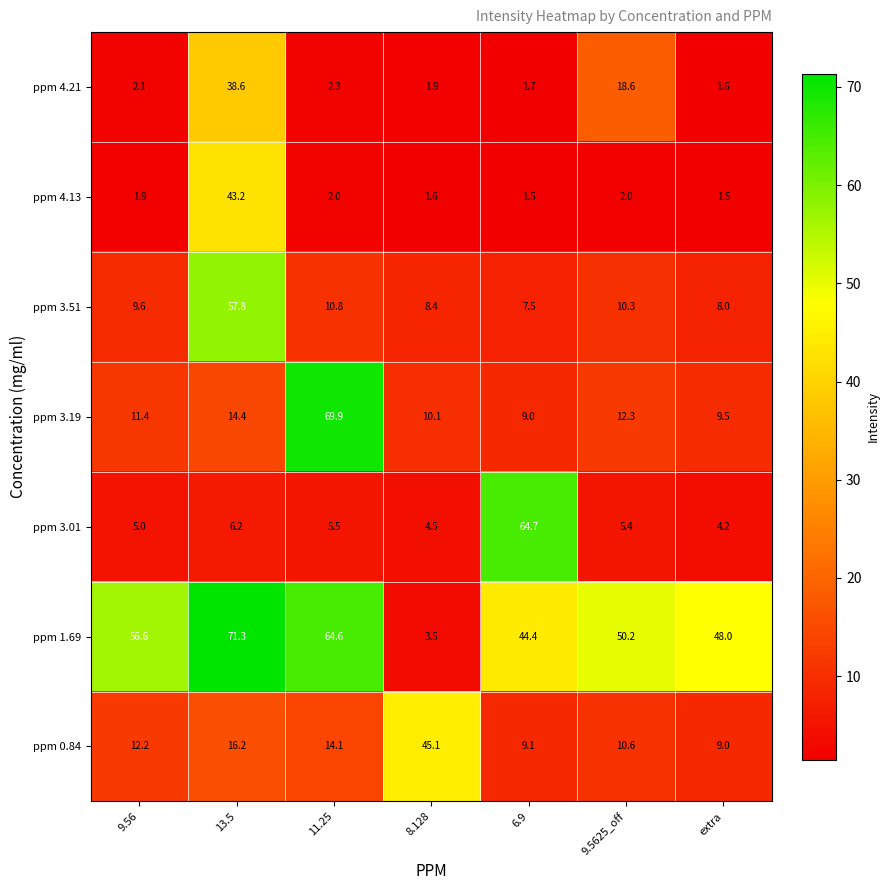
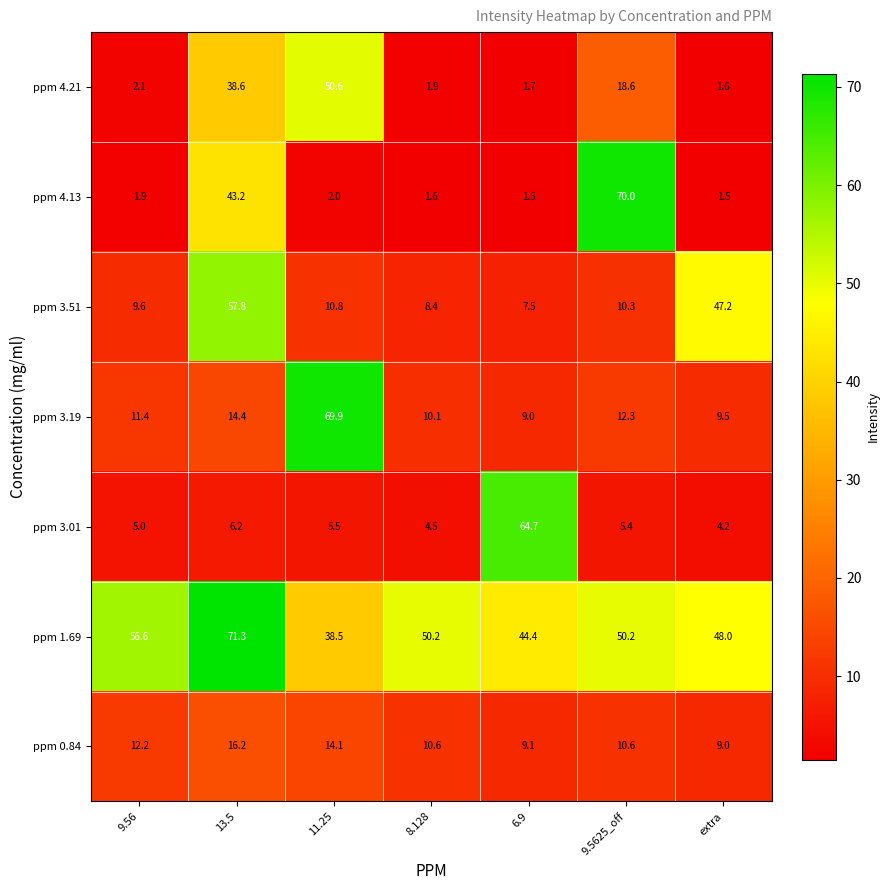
  {
    "ppm 4.21": {
      "9.56": 2.1,
      "13.5": 38.6,
-     "11.25": 2.3,
+     "11.25": 50.6,
      "8.128": 1.9,
      "6.9": 1.7,
      "9.5625_off": 18.6,
      "extra": 1.6
    },
    "ppm 4.13": {
      "9.56": 1.9,
      "13.5": 43.2,
      "11.25": 2.0,
      "8.128": 1.6,
      "6.9": 1.5,
-     "9.5625_off": 2.0,
+     "9.5625_off": 70.0,
      "extra": 1.5
    },
    "ppm 3.51": {
      "9.56": 9.6,
      "13.5": 57.8,
      "11.25": 10.8,
      "8.128": 8.4,
      "6.9": 7.5,
      "9.5625_off": 10.3,
-     "extra": 8.0
+     "extra": 47.2
    },
    "ppm 3.19": {
      "9.56": 11.4,
      "13.5": 14.4,
      "11.25": 69.9,
      "8.128": 10.1,
      "6.9": 9.0,
      "9.5625_off": 12.3,
      "extra": 9.5
    },
    "ppm 3.01": {
      "9.56": 5.0,
      "13.5": 6.2,
      "11.25": 5.5,
      "8.128": 4.5,
      "6.9": 64.7,
      "9.5625_off": 5.4,
      "extra": 4.2
    },
    "ppm 1.69": {
      "9.56": 56.6,
      "13.5": 71.3,
-     "11.25": 64.6,
-     "8.128": 3.5,
+     "11.25": 38.5,
+     "8.128": 50.2,
      "6.9": 44.4,
      "9.5625_off": 50.2,
      "extra": 48.0
    },
    "ppm 0.84": {
      "9.56": 12.2,
      "13.5": 16.2,
      "11.25": 14.1,
-     "8.128": 45.1,
+     "8.128": 10.6,
      "6.9": 9.1,
      "9.5625_off": 10.6,
      "extra": 9.0
    }
  }
